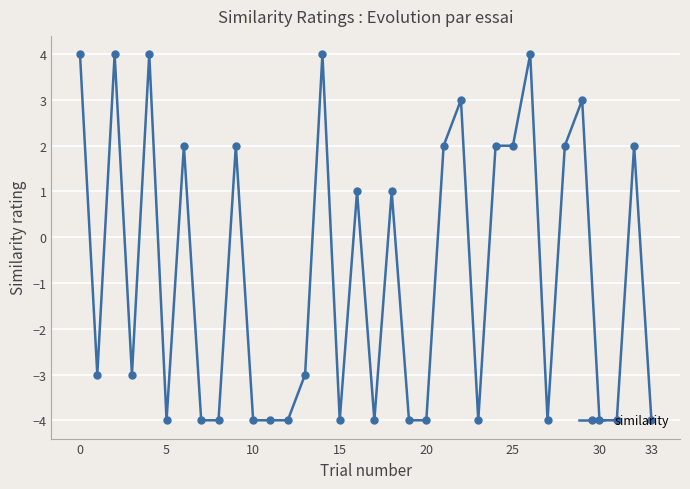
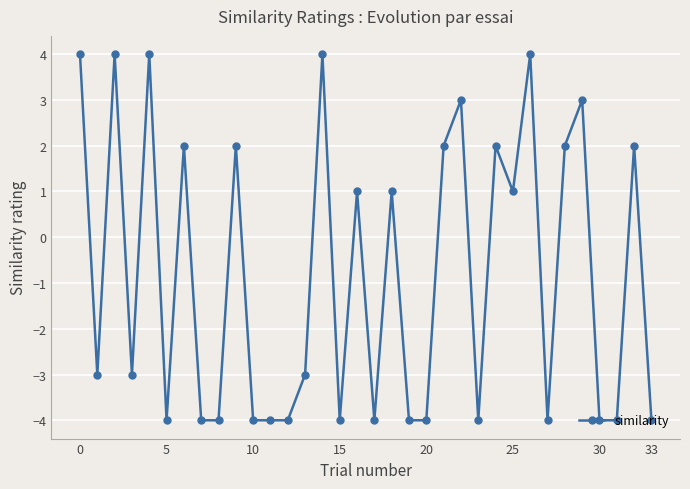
  {
    "0": 4,
    "5": -4,
    "10": -4,
    "15": -4,
    "20": -4,
-   "25": 2,
+   "25": 1,
    "30": -4,
    "33": -4
  }
